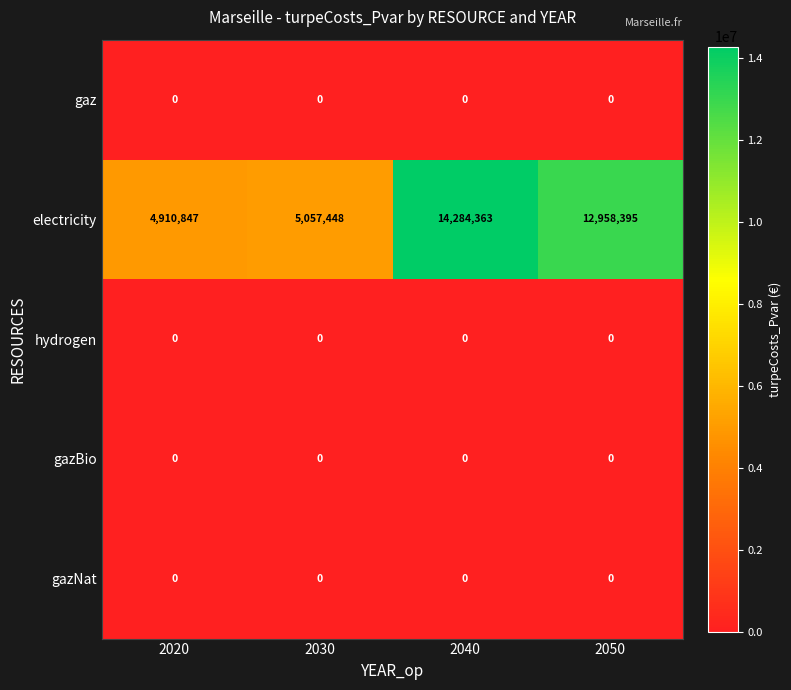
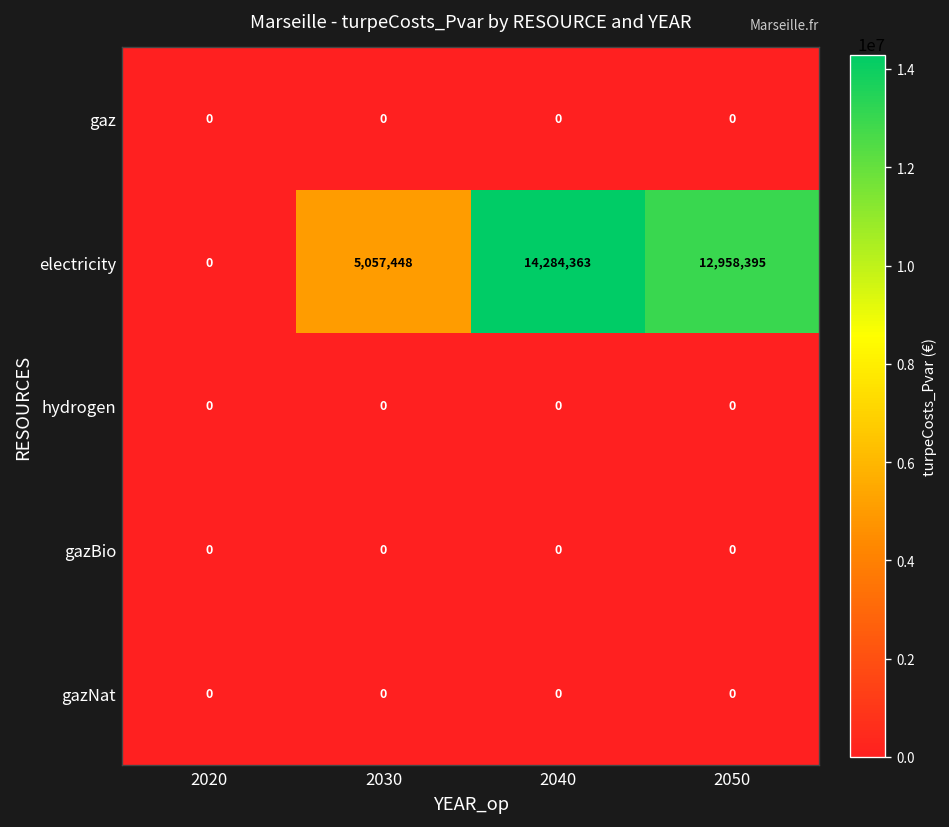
  {
    "gaz": {
      "2020": "0",
      "2030": "0",
      "2040": "0",
      "2050": "0"
    },
    "electricity": {
-     "2020": "4,910,847",
+     "2020": "0",
      "2030": "5,057,448",
      "2040": "14,284,363",
      "2050": "12,958,395"
    },
    "hydrogen": {
      "2020": "0",
      "2030": "0",
      "2040": "0",
      "2050": "0"
    },
    "gazBio": {
      "2020": "0",
      "2030": "0",
      "2040": "0",
      "2050": "0"
    },
    "gazNat": {
      "2020": "0",
      "2030": "0",
      "2040": "0",
      "2050": "0"
    }
  }
